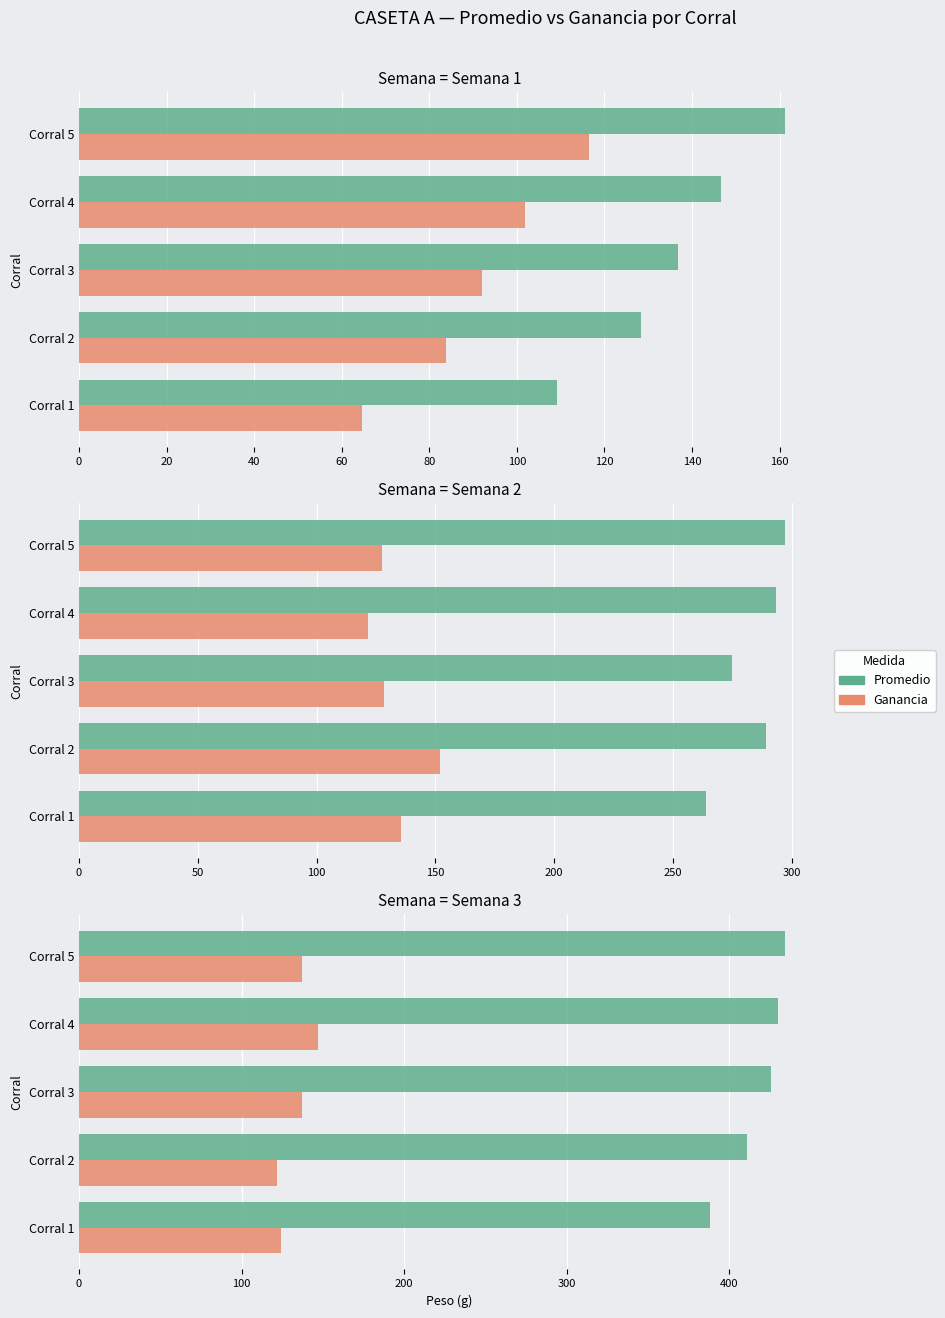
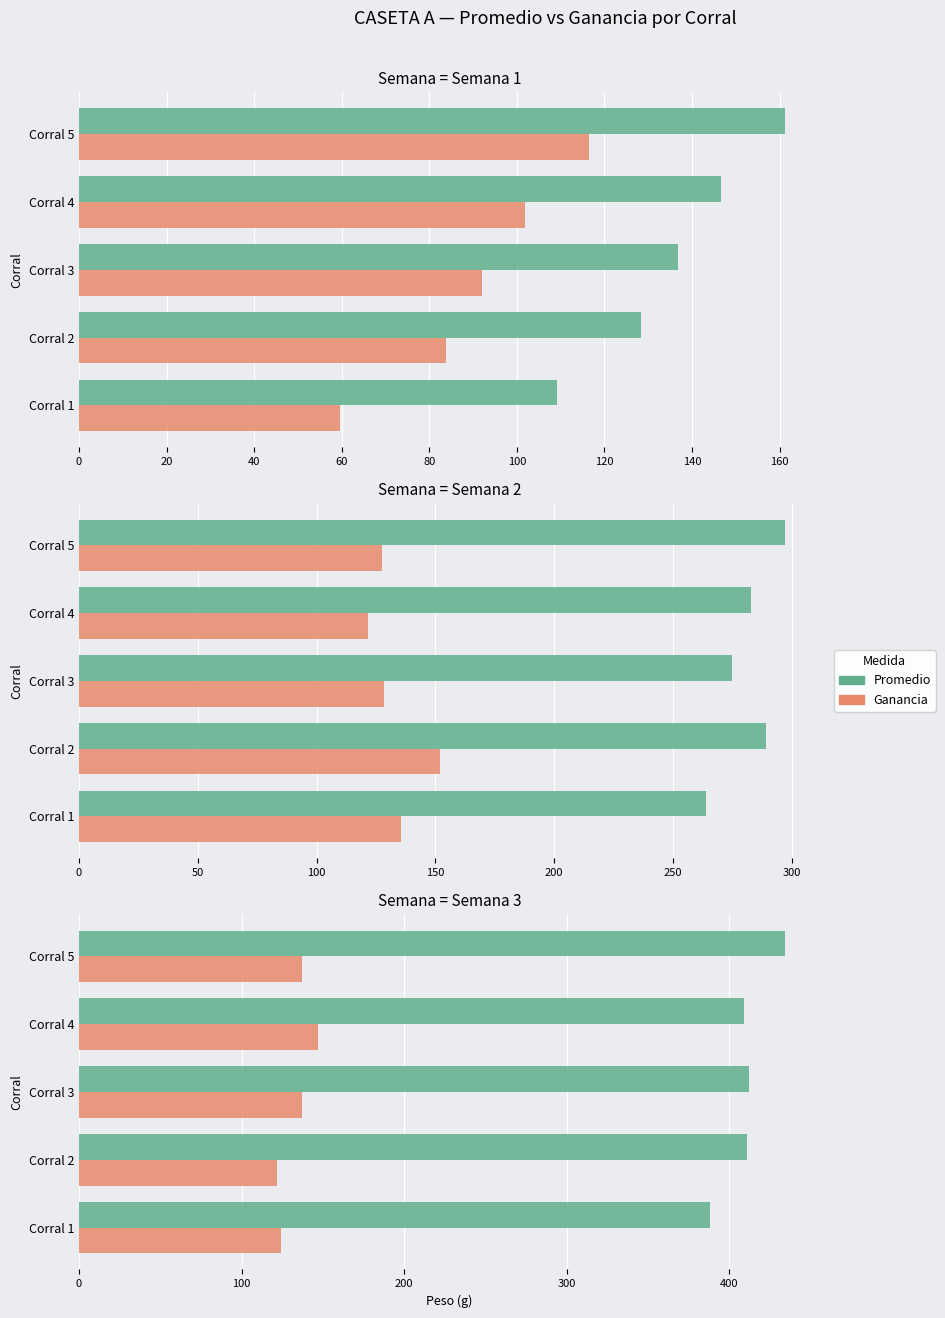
  {
    "Semana = Semana 1": {
      "Promedio": {
        "Corral 5": 161,
        "Corral 4": 147,
        "Corral 3": 137,
        "Corral 2": 128,
        "Corral 1": 109
      },
      "Ganancia": {
        "Corral 5": 116,
        "Corral 4": 102,
        "Corral 3": 92,
        "Corral 2": 84,
-       "Corral 1": 65
+       "Corral 1": 60
      }
    },
    "Semana = Semana 2": {
      "Promedio": {
        "Corral 5": 297,
-       "Corral 4": 294,
+       "Corral 4": 283,
        "Corral 3": 275,
        "Corral 2": 289,
        "Corral 1": 264
      },
      "Ganancia": {
        "Corral 5": 128,
        "Corral 4": 122,
        "Corral 3": 128,
        "Corral 2": 152,
        "Corral 1": 136
      }
    },
    "Semana = Semana 3": {
      "Promedio": {
        "Corral 5": 434,
-       "Corral 4": 430,
-       "Corral 3": 426,
+       "Corral 4": 409,
+       "Corral 3": 412,
        "Corral 2": 411,
        "Corral 1": 388
      },
      "Ganancia": {
        "Corral 5": 137,
        "Corral 4": 147,
        "Corral 3": 137,
        "Corral 2": 122,
        "Corral 1": 124
      }
    }
  }
